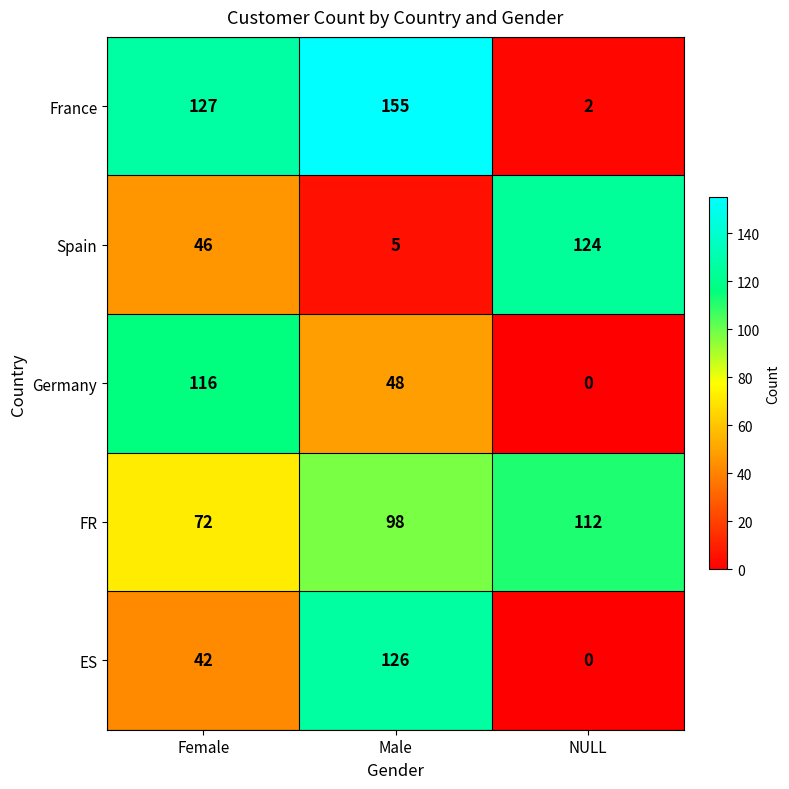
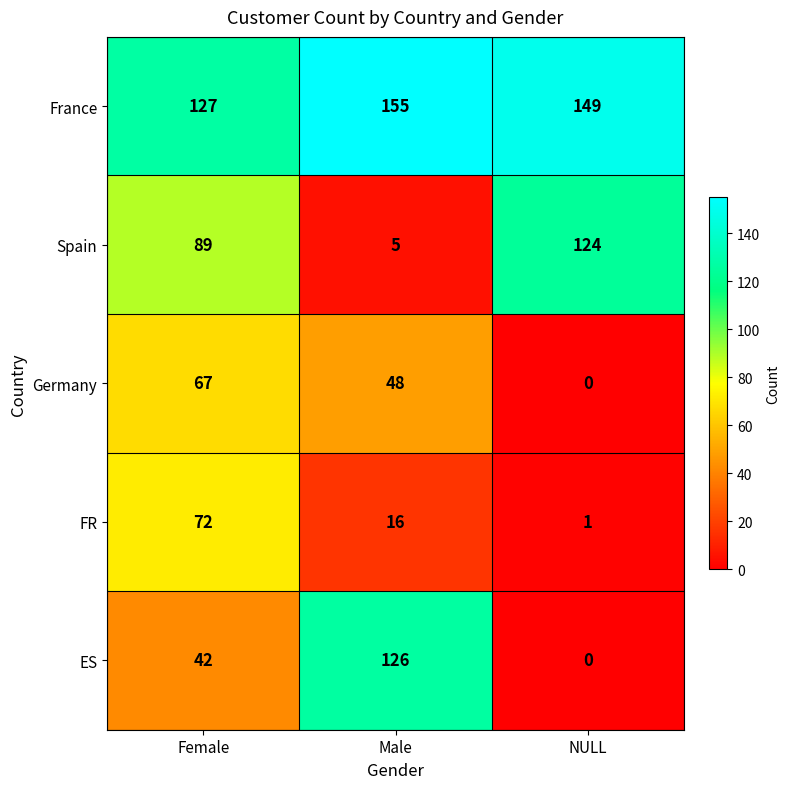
  {
    "France": {
      "Female": 127,
      "Male": 155,
-     "NULL": 2
+     "NULL": 149
    },
    "Spain": {
-     "Female": 46,
+     "Female": 89,
      "Male": 5,
      "NULL": 124
    },
    "Germany": {
-     "Female": 116,
+     "Female": 67,
      "Male": 48,
      "NULL": 0
    },
    "FR": {
      "Female": 72,
-     "Male": 98,
-     "NULL": 112
+     "Male": 16,
+     "NULL": 1
    },
    "ES": {
      "Female": 42,
      "Male": 126,
      "NULL": 0
    }
  }
